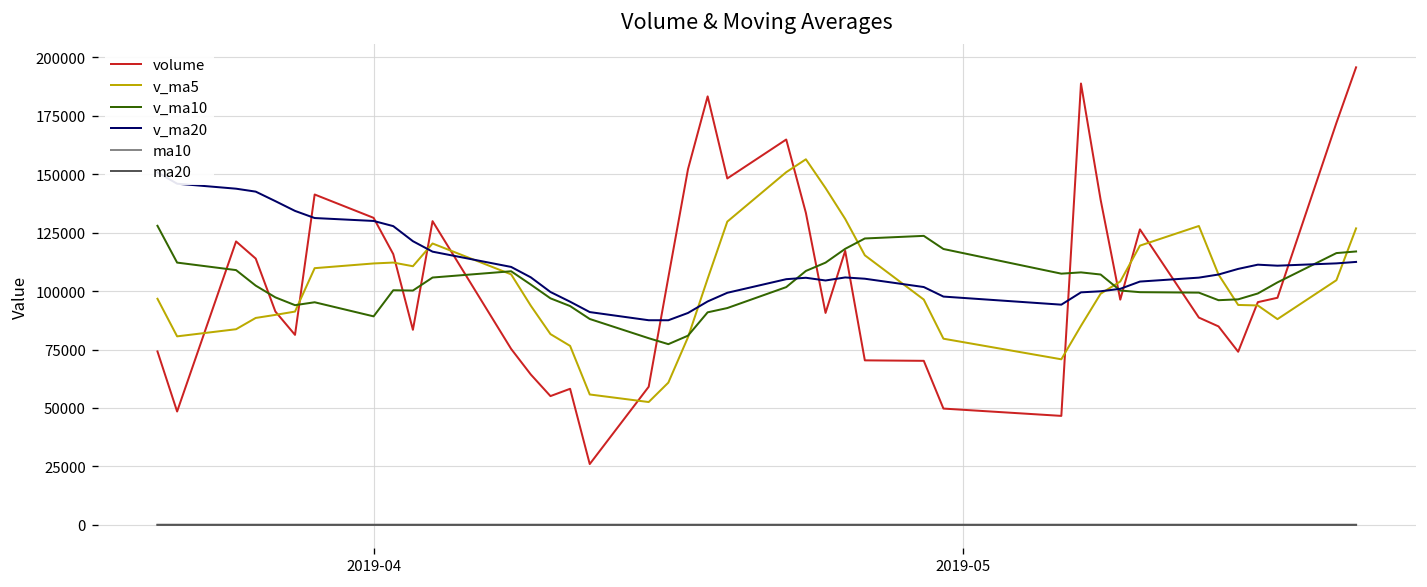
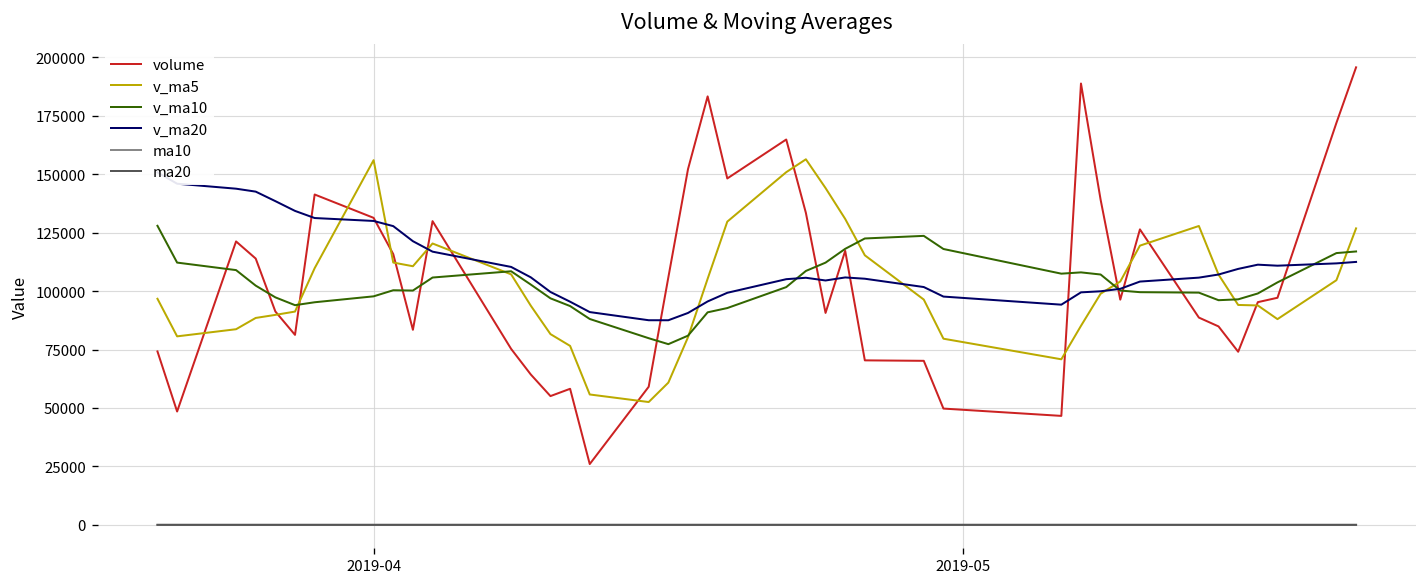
  {
    "volume": {
      "2019-04": 131000
    },
    "v_ma5": {
-     "2019-04": 112000
+     "2019-04": 156000
    },
    "v_ma10": {
-     "2019-04": 89000
+     "2019-04": 98000
    },
    "v_ma20": {
      "2019-04": 130000
    },
    "ma20": {
      "2019-04": 0
    }
  }
